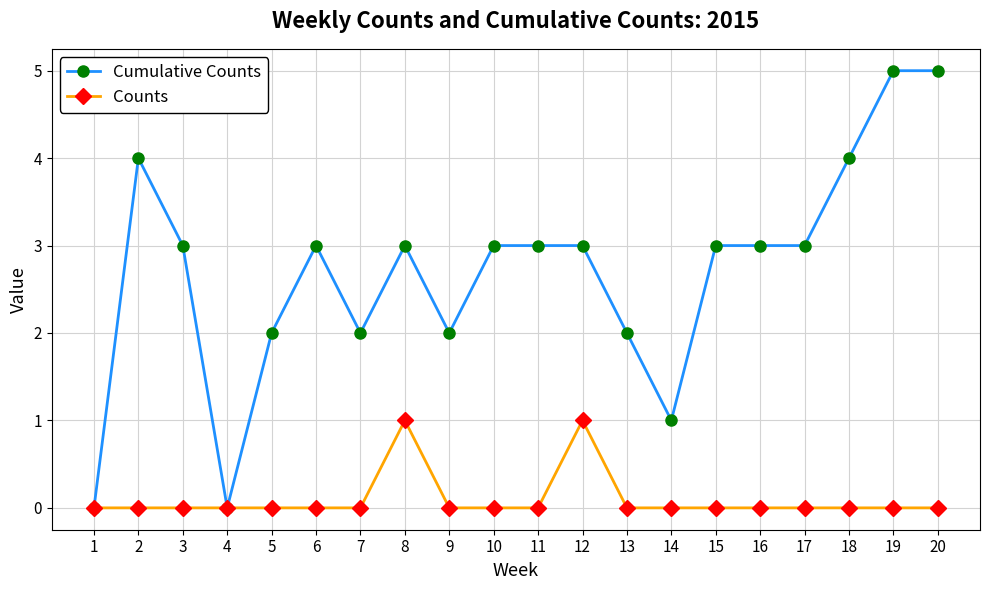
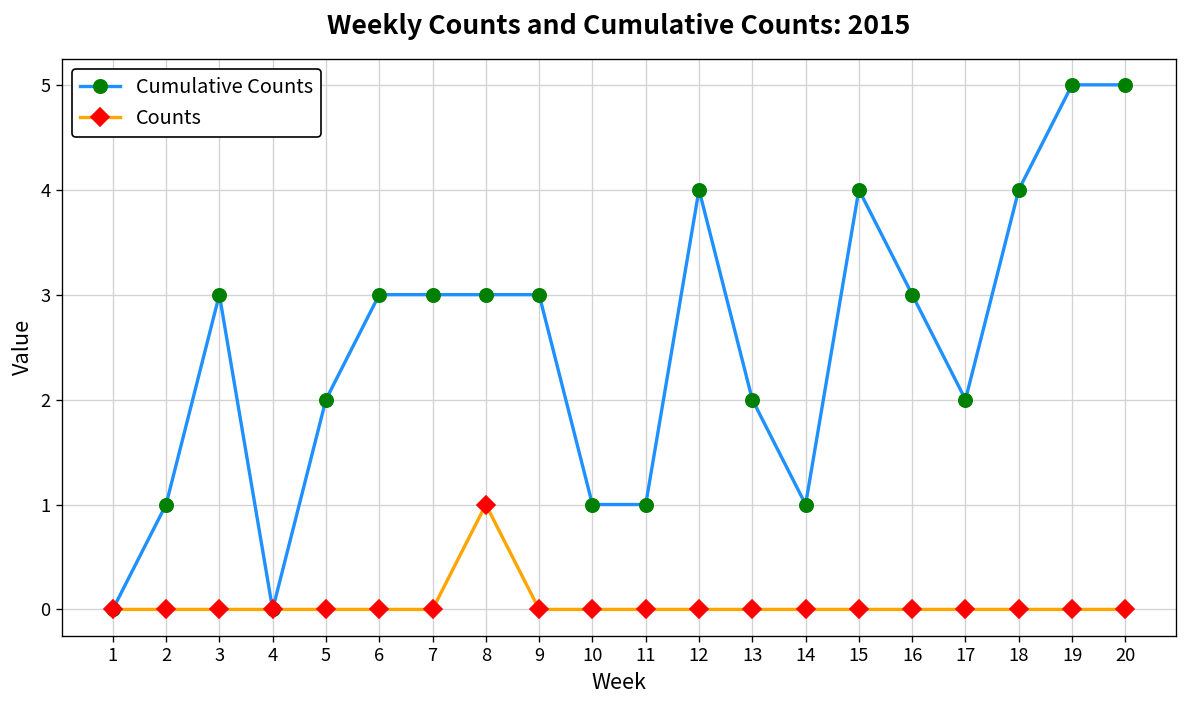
  {
    "Cumulative Counts": {
-     "2": 4,
+     "2": 1,
      "3": 3,
      "5": 2,
      "6": 3,
-     "7": 2,
+     "7": 3,
      "8": 3,
-     "9": 2,
-     "10": 3,
-     "11": 3,
-     "12": 3,
+     "9": 3,
+     "10": 1,
+     "11": 1,
+     "12": 4,
      "13": 2,
      "14": 1,
-     "15": 3,
+     "15": 4,
      "16": 3,
-     "17": 3,
+     "17": 2,
      "18": 4,
      "19": 5,
      "20": 5
    },
    "Counts": {
      "2": 0,
      "3": 0,
      "5": 0,
      "6": 0,
      "7": 0,
      "8": 1,
      "9": 0,
      "10": 0,
      "11": 0,
-     "12": 1,
+     "12": 0,
      "13": 0,
      "14": 0,
      "15": 0,
      "16": 0,
      "17": 0,
      "18": 0,
      "19": 0,
      "20": 0
    }
  }
